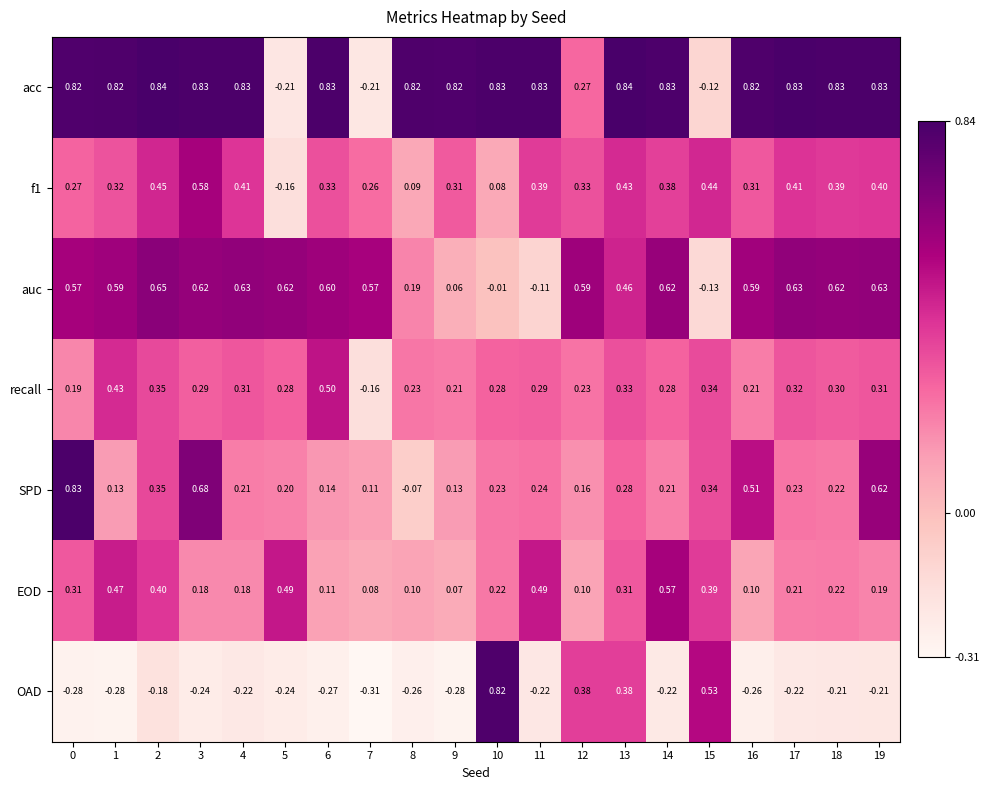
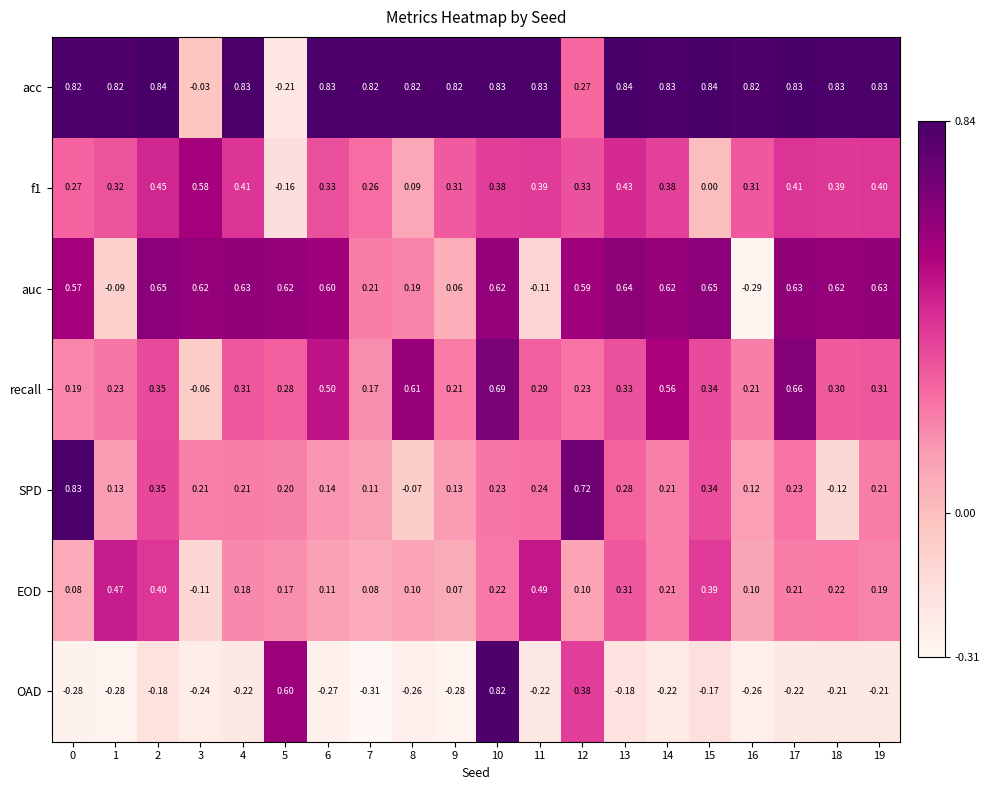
  {
    "acc": {
      "0": 0.82,
      "1": 0.82,
      "2": 0.84,
-     "3": 0.83,
+     "3": -0.03,
      "4": 0.83,
      "5": -0.21,
      "6": 0.83,
-     "7": -0.21,
+     "7": 0.82,
      "8": 0.82,
      "9": 0.82,
      "10": 0.83,
      "11": 0.83,
      "12": 0.27,
      "13": 0.84,
      "14": 0.83,
-     "15": -0.12,
+     "15": 0.84,
      "16": 0.82,
      "17": 0.83,
      "18": 0.83,
      "19": 0.83
    },
    "f1": {
      "0": 0.27,
      "1": 0.32,
      "2": 0.45,
      "3": 0.58,
      "4": 0.41,
      "5": -0.16,
      "6": 0.33,
      "7": 0.26,
      "8": 0.09,
      "9": 0.31,
-     "10": 0.08,
+     "10": 0.38,
      "11": 0.39,
      "12": 0.33,
      "13": 0.43,
      "14": 0.38,
-     "15": 0.44,
+     "15": 0.00,
      "16": 0.31,
      "17": 0.41,
      "18": 0.39,
      "19": 0.40
    },
    "auc": {
      "0": 0.57,
-     "1": 0.59,
+     "1": -0.09,
      "2": 0.65,
      "3": 0.62,
      "4": 0.63,
      "5": 0.62,
      "6": 0.60,
-     "7": 0.57,
+     "7": 0.21,
      "8": 0.19,
      "9": 0.06,
-     "10": -0.01,
+     "10": 0.62,
      "11": -0.11,
      "12": 0.59,
-     "13": 0.46,
+     "13": 0.64,
      "14": 0.62,
-     "15": -0.13,
-     "16": 0.59,
+     "15": 0.65,
+     "16": -0.29,
      "17": 0.63,
      "18": 0.62,
      "19": 0.63
    },
    "recall": {
      "0": 0.19,
-     "1": 0.43,
+     "1": 0.23,
      "2": 0.35,
-     "3": 0.29,
+     "3": -0.06,
      "4": 0.31,
      "5": 0.28,
      "6": 0.50,
-     "7": -0.16,
-     "8": 0.23,
+     "7": 0.17,
+     "8": 0.61,
      "9": 0.21,
-     "10": 0.28,
+     "10": 0.69,
      "11": 0.29,
      "12": 0.23,
      "13": 0.33,
-     "14": 0.28,
+     "14": 0.56,
      "15": 0.34,
      "16": 0.21,
-     "17": 0.32,
+     "17": 0.66,
      "18": 0.30,
      "19": 0.31
    },
    "SPD": {
      "0": 0.83,
      "1": 0.13,
      "2": 0.35,
-     "3": 0.68,
+     "3": 0.21,
      "4": 0.21,
      "5": 0.20,
      "6": 0.14,
      "7": 0.11,
      "8": -0.07,
      "9": 0.13,
      "10": 0.23,
      "11": 0.24,
-     "12": 0.16,
+     "12": 0.72,
      "13": 0.28,
      "14": 0.21,
      "15": 0.34,
-     "16": 0.51,
+     "16": 0.12,
      "17": 0.23,
-     "18": 0.22,
-     "19": 0.62
+     "18": -0.12,
+     "19": 0.21
    },
    "EOD": {
-     "0": 0.31,
+     "0": 0.08,
      "1": 0.47,
      "2": 0.40,
-     "3": 0.18,
+     "3": -0.11,
      "4": 0.18,
-     "5": 0.49,
+     "5": 0.17,
      "6": 0.11,
      "7": 0.08,
      "8": 0.10,
      "9": 0.07,
      "10": 0.22,
      "11": 0.49,
      "12": 0.10,
      "13": 0.31,
-     "14": 0.57,
+     "14": 0.21,
      "15": 0.39,
      "16": 0.10,
      "17": 0.21,
      "18": 0.22,
      "19": 0.19
    },
    "OAD": {
      "0": -0.28,
      "1": -0.28,
      "2": -0.18,
      "3": -0.24,
      "4": -0.22,
-     "5": -0.24,
+     "5": 0.60,
      "6": -0.27,
      "7": -0.31,
      "8": -0.26,
      "9": -0.28,
      "10": 0.82,
      "11": -0.22,
      "12": 0.38,
-     "13": 0.38,
+     "13": -0.18,
      "14": -0.22,
-     "15": 0.53,
+     "15": -0.17,
      "16": -0.26,
      "17": -0.22,
      "18": -0.21,
      "19": -0.21
    }
  }
